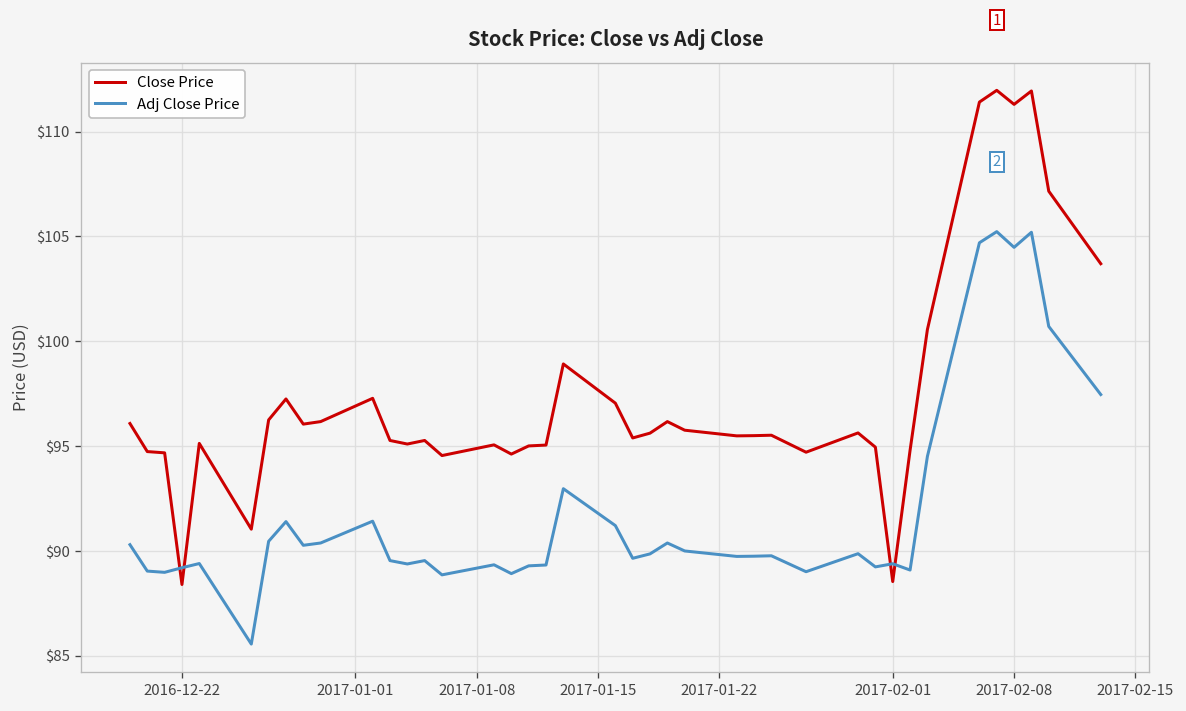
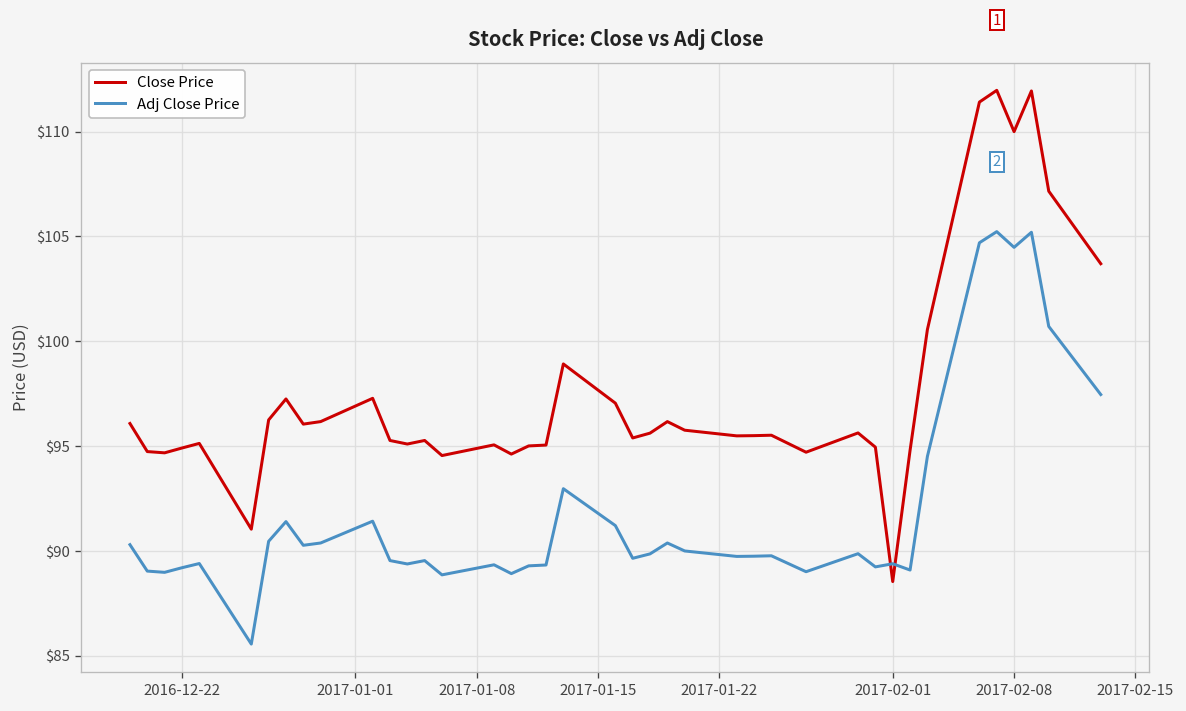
  {
    "Close Price": {
-     "2016-12-22": "$88.4",
+     "2016-12-22": "$94.9",
      "2017-02-01": "$88.5",
-     "2017-02-08": "$111.3"
+     "2017-02-08": "$110.0"
    },
    "Adj Close Price": {
      "2016-12-22": "$89.2",
      "2017-02-01": "$89.4",
      "2017-02-08": "$104.5"
    }
  }
